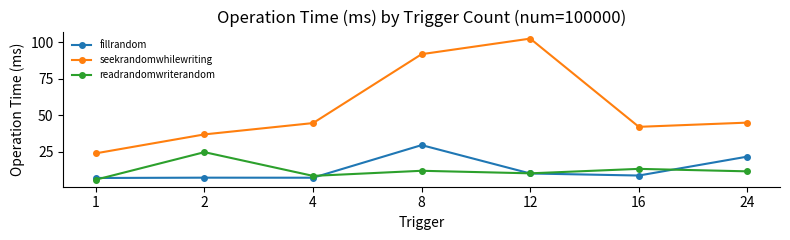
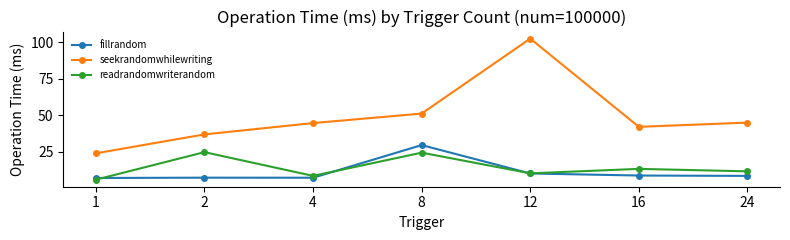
  {
    "fillrandom": {
      "2": 7,
      "8": 30,
      "16": 9,
-     "24": 22
+     "24": 9
    },
    "seekrandomwhilewriting": {
      "1": 24,
      "2": 37,
      "4": 45,
-     "8": 92,
+     "8": 51,
      "12": 102,
      "16": 42,
      "24": 45
    },
    "readrandomwriterandom": {
      "2": 25,
-     "8": 12,
+     "8": 24,
      "16": 13,
      "24": 12
    }
  }
